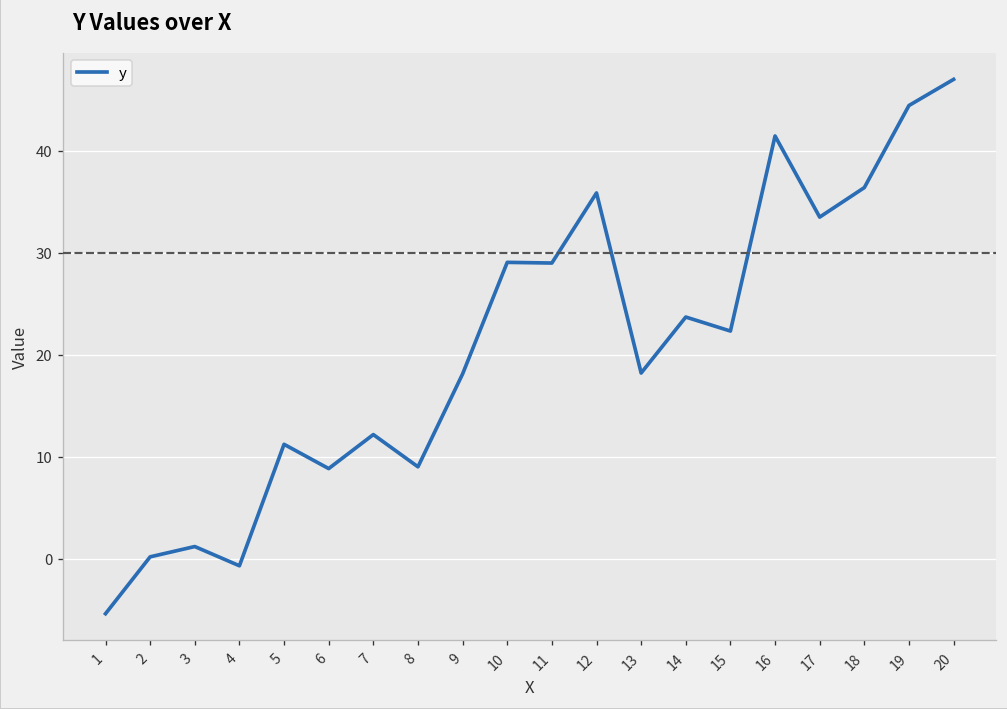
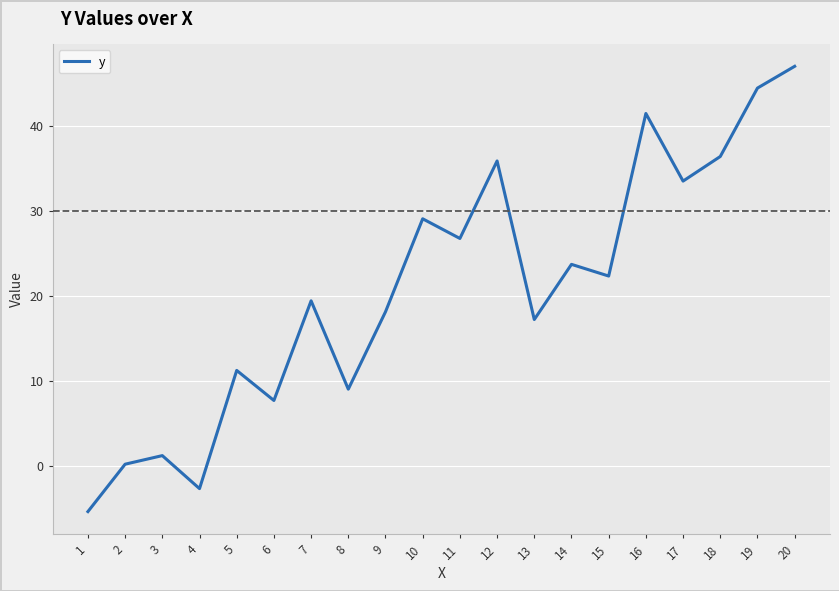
  {
    "1": -5,
    "2": 0,
    "3": 1,
-   "4": -1,
+   "4": -3,
    "5": 11,
-   "6": 9,
-   "7": 12,
+   "6": 8,
+   "7": 19,
    "8": 9,
    "9": 18,
    "10": 29,
-   "11": 29,
+   "11": 27,
    "12": 36,
-   "13": 18,
+   "13": 17,
    "14": 24,
    "15": 22,
    "16": 41,
    "17": 33,
    "18": 36,
    "19": 44,
    "20": 47
  }
